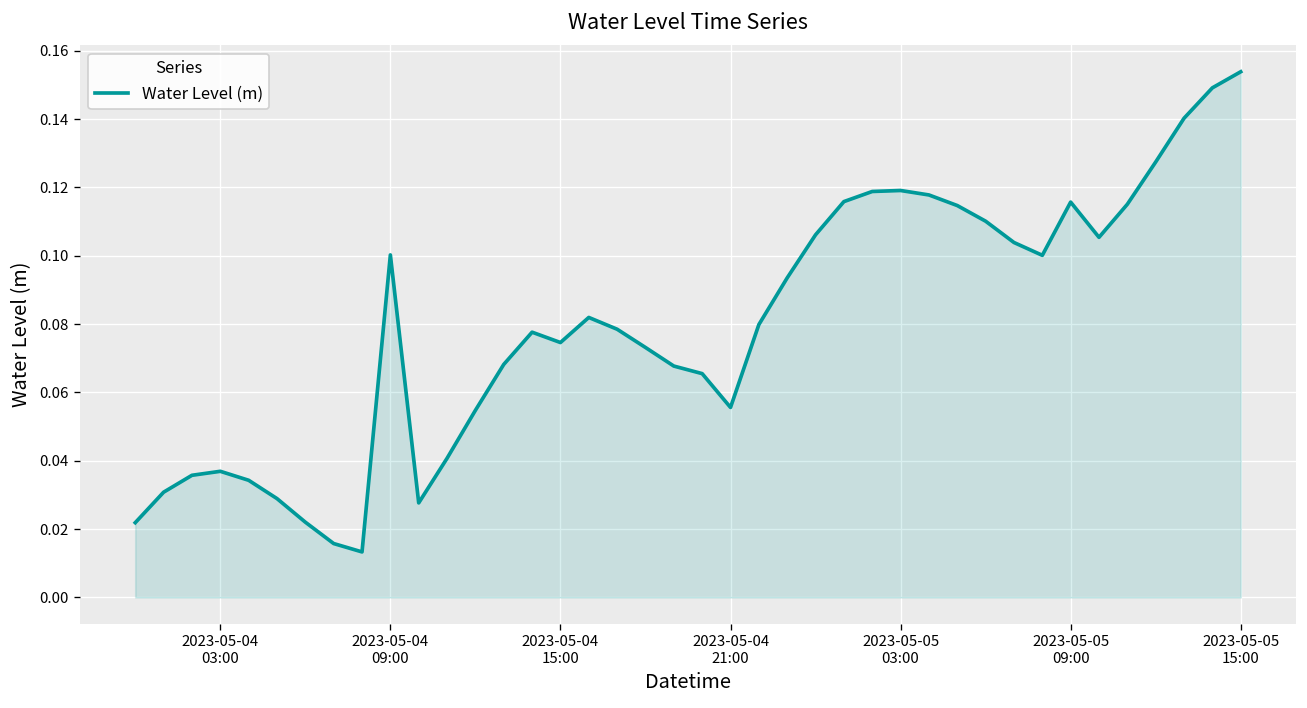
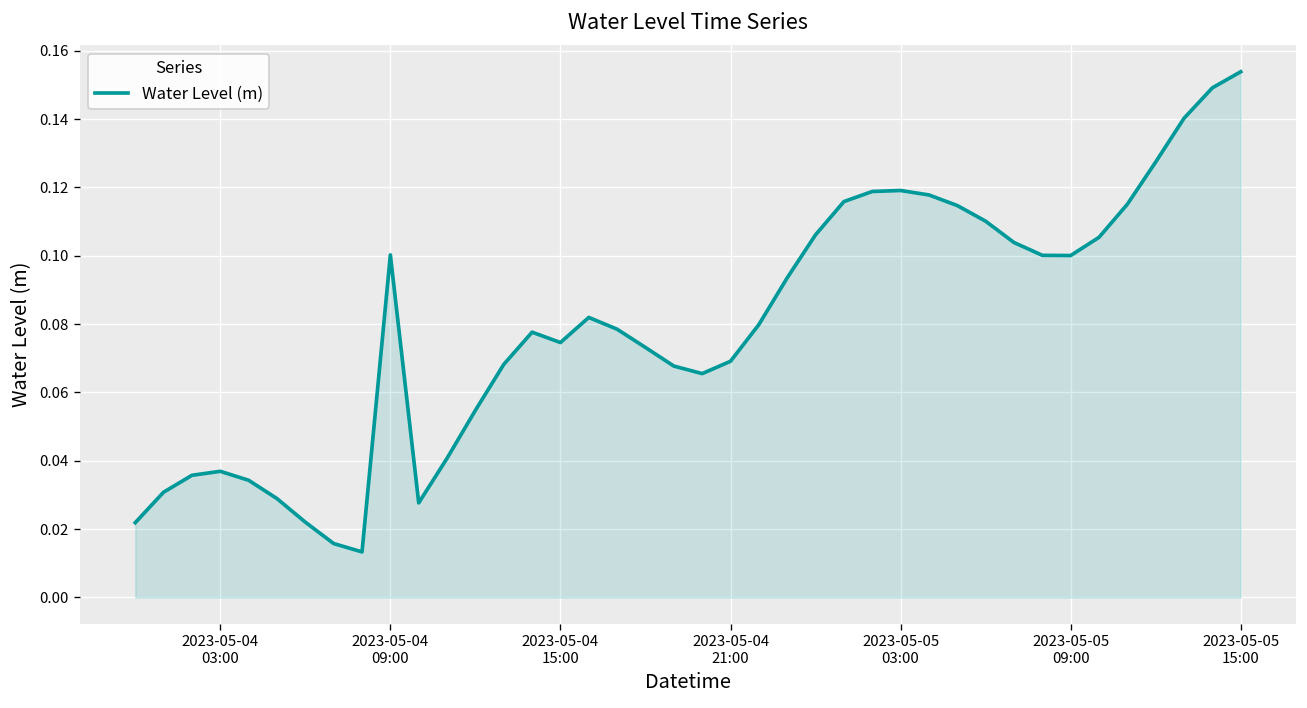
  {
    "2023-05-04 03:00": 0.037,
    "2023-05-04 09:00": 0.100,
    "2023-05-04 15:00": 0.075,
-   "2023-05-04 21:00": 0.056,
+   "2023-05-04 21:00": 0.069,
    "2023-05-05 03:00": 0.119,
-   "2023-05-05 09:00": 0.116,
+   "2023-05-05 09:00": 0.100,
    "2023-05-05 15:00": 0.154
  }
